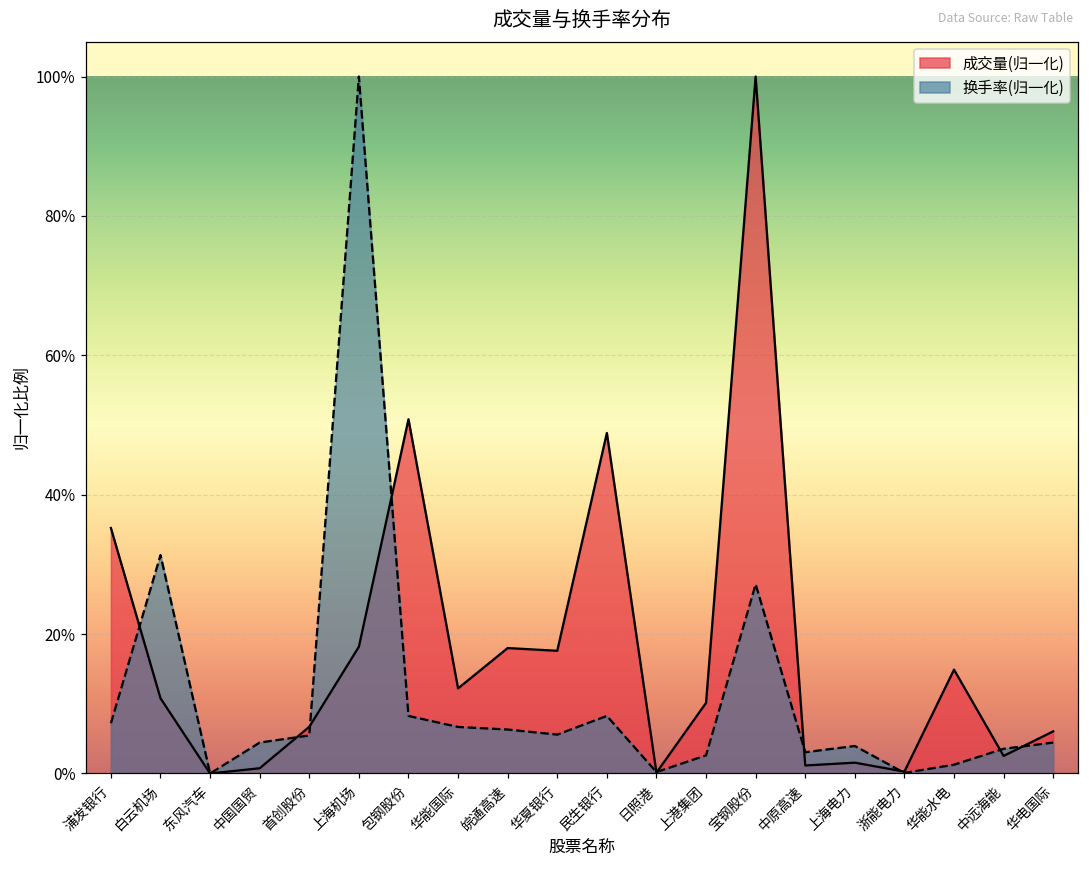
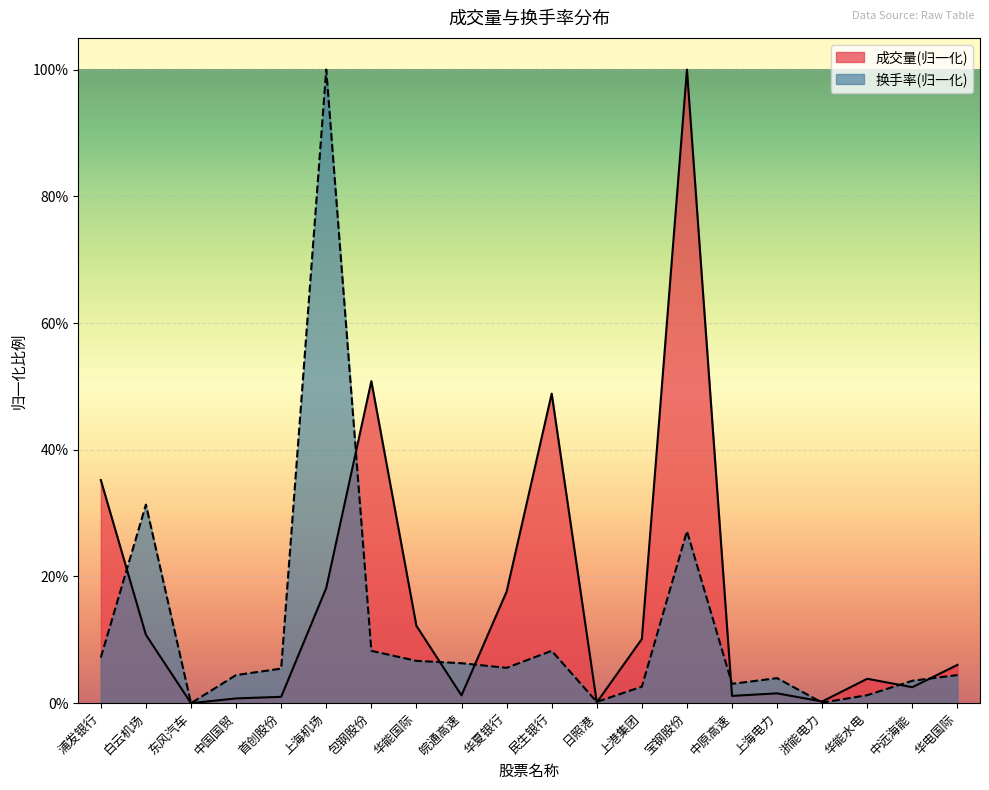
  {
    "成交量(归一化)": {
      "浦发银行": "35%",
      "白云机场": "11%",
      "中国国贸": "1%",
-     "首创股份": "7%",
+     "首创股份": "1%",
      "上海机场": "18%",
      "包钢股份": "51%",
      "华能国际": "12%",
-     "皖通高速": "18%",
+     "皖通高速": "1%",
      "华夏银行": "18%",
      "民生银行": "49%",
      "上港集团": "10%",
      "宝钢股份": "100%",
      "中原高速": "1%",
      "上海电力": "2%",
-     "华能水电": "15%",
+     "华能水电": "4%",
      "中远海能": "3%",
      "华电国际": "6%"
    },
    "换手率(归一化)": {
      "浦发银行": "7%",
      "白云机场": "31%",
      "中国国贸": "4%",
      "首创股份": "5%",
      "上海机场": "100%",
      "包钢股份": "8%",
      "华能国际": "7%",
      "皖通高速": "6%",
      "华夏银行": "6%",
      "民生银行": "8%",
      "上港集团": "3%",
      "宝钢股份": "27%",
      "中原高速": "3%",
      "上海电力": "4%",
      "华能水电": "1%",
      "中远海能": "4%",
      "华电国际": "4%"
    }
  }
